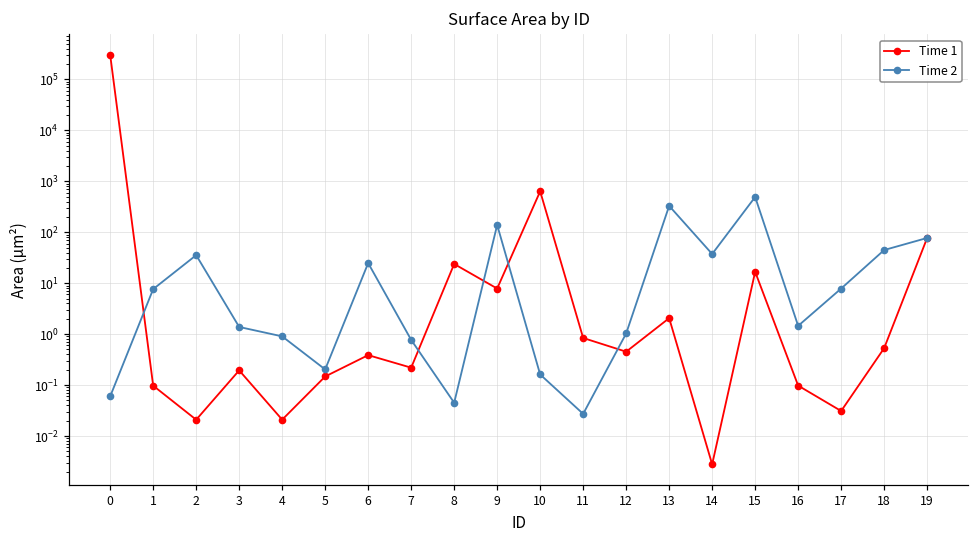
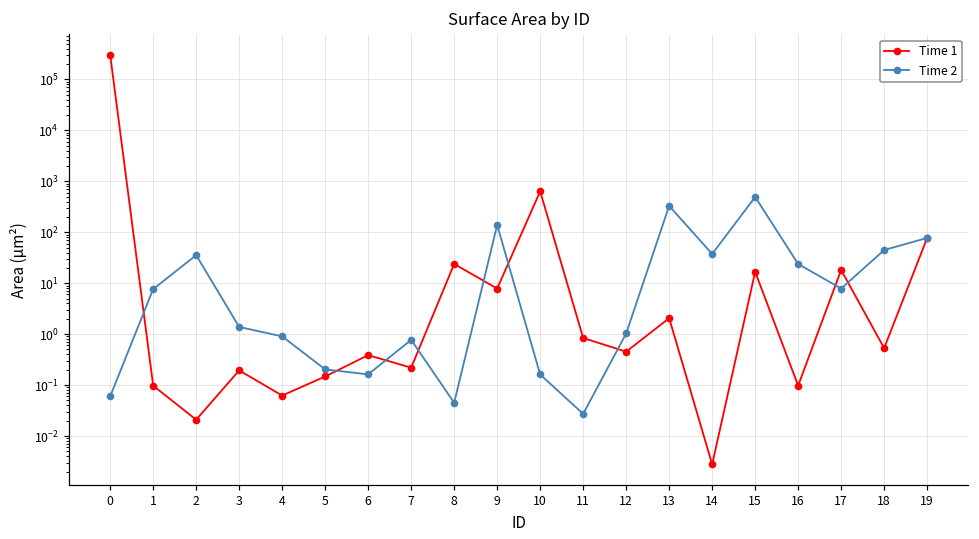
  {
    "Time 1": {
      "0": 300000,
      "1": 0.10,
      "2": 0.02,
      "3": 0.19,
-     "4": 0.02,
+     "4": 0.06,
      "5": 0.15,
      "6": 0.4,
      "7": 0.2,
      "8": 20,
      "9": 8,
      "10": 600,
      "11": 0.8,
      "12": 0.5,
      "13": 2,
      "14": 0.003,
      "15": 17,
      "16": 0.10,
-     "17": 0.03,
+     "17": 18,
      "18": 0.5
    },
    "Time 2": {
      "0": 0.06,
      "1": 8,
      "2": 40,
      "3": 1.4,
      "4": 0.9,
      "5": 0.2,
-     "6": 20,
+     "6": 0.16,
      "7": 0.8,
      "8": 0.05,
      "9": 140,
      "10": 0.16,
      "11": 0.03,
      "12": 1.0,
      "13": 300,
      "14": 40,
      "15": 500,
-     "16": 1.5,
+     "16": 20,
      "17": 8,
      "18": 40
    }
  }
